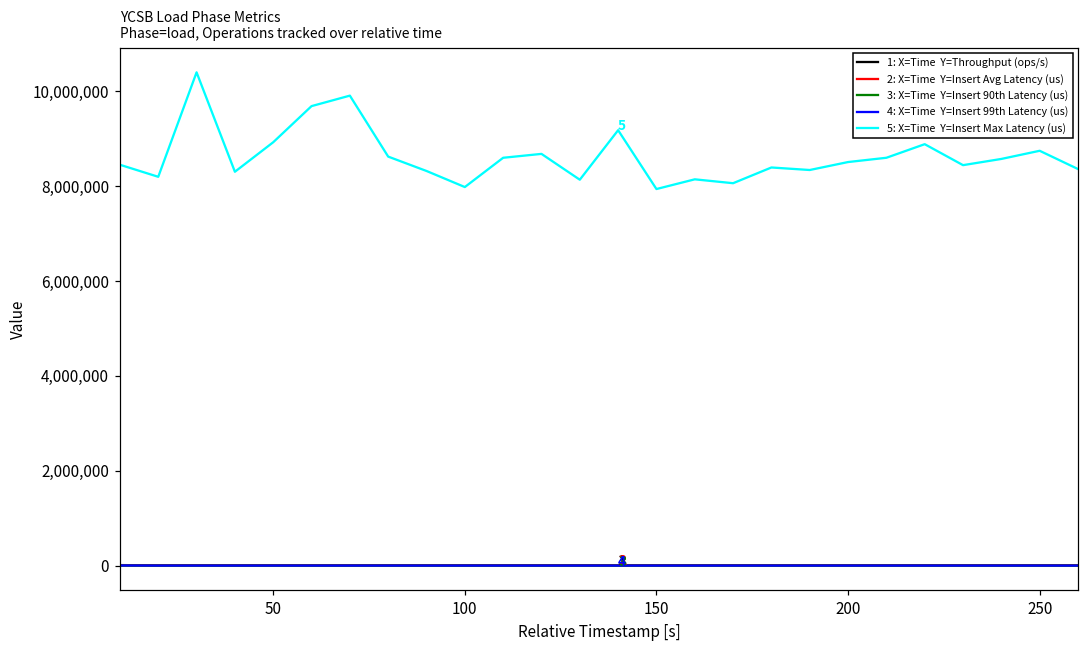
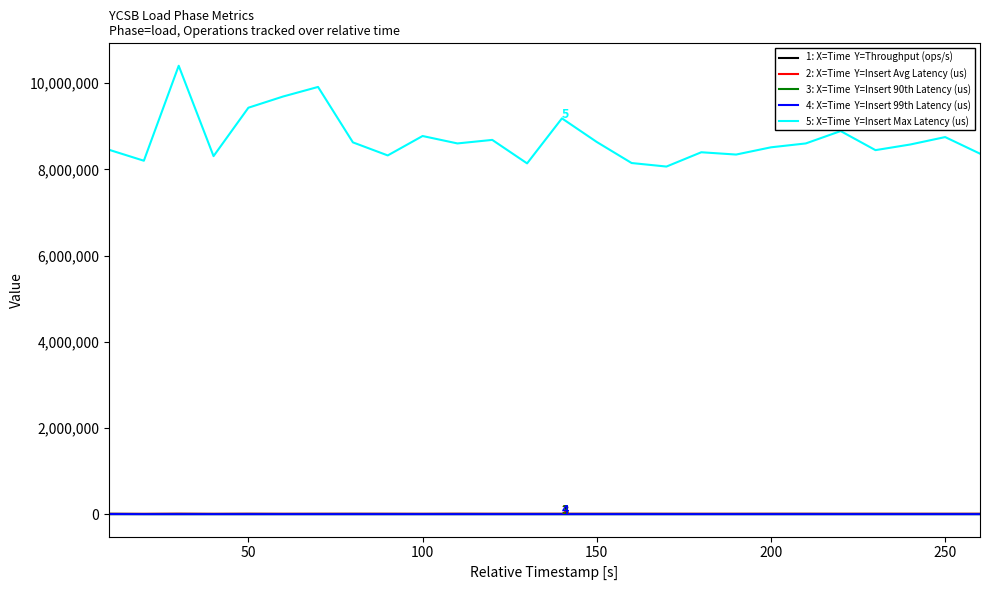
  {
    "4: X=Time Y=Insert 99th Latency (us)": {
      "50": "0",
      "100": "0",
      "150": "0",
      "200": "0",
      "250": "0"
    },
    "5: X=Time Y=Insert Max Latency (us)": {
-     "50": "8,900,000",
-     "100": "8,000,000",
-     "150": "7,900,000",
+     "50": "9,400,000",
+     "100": "8,800,000",
+     "150": "8,600,000",
      "200": "8,500,000",
      "250": "8,700,000"
    }
  }
